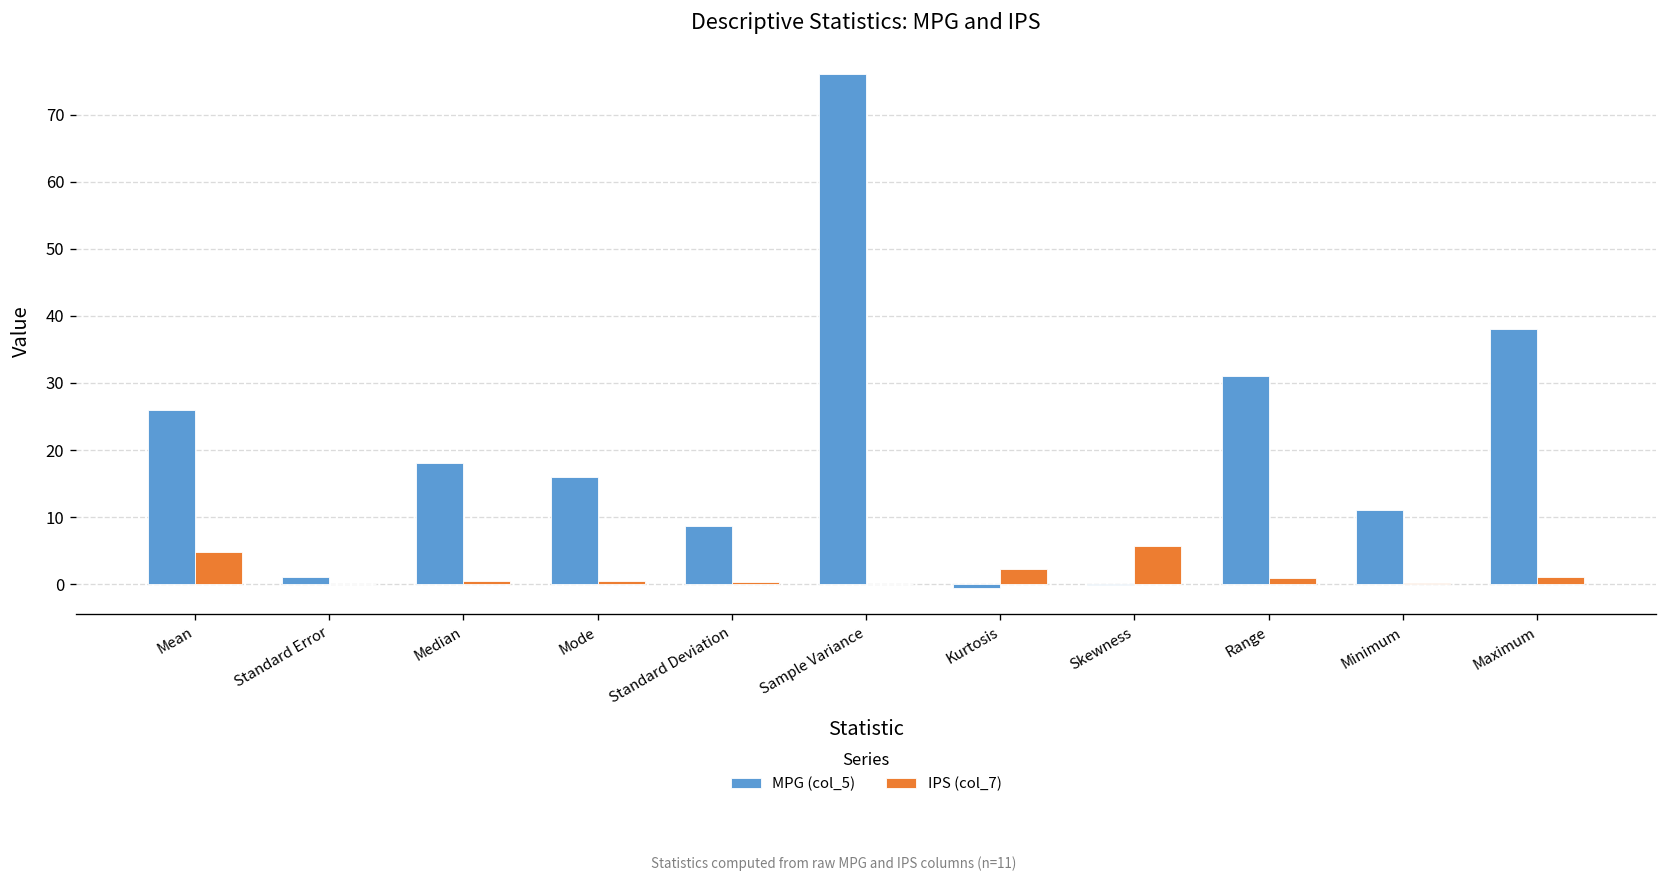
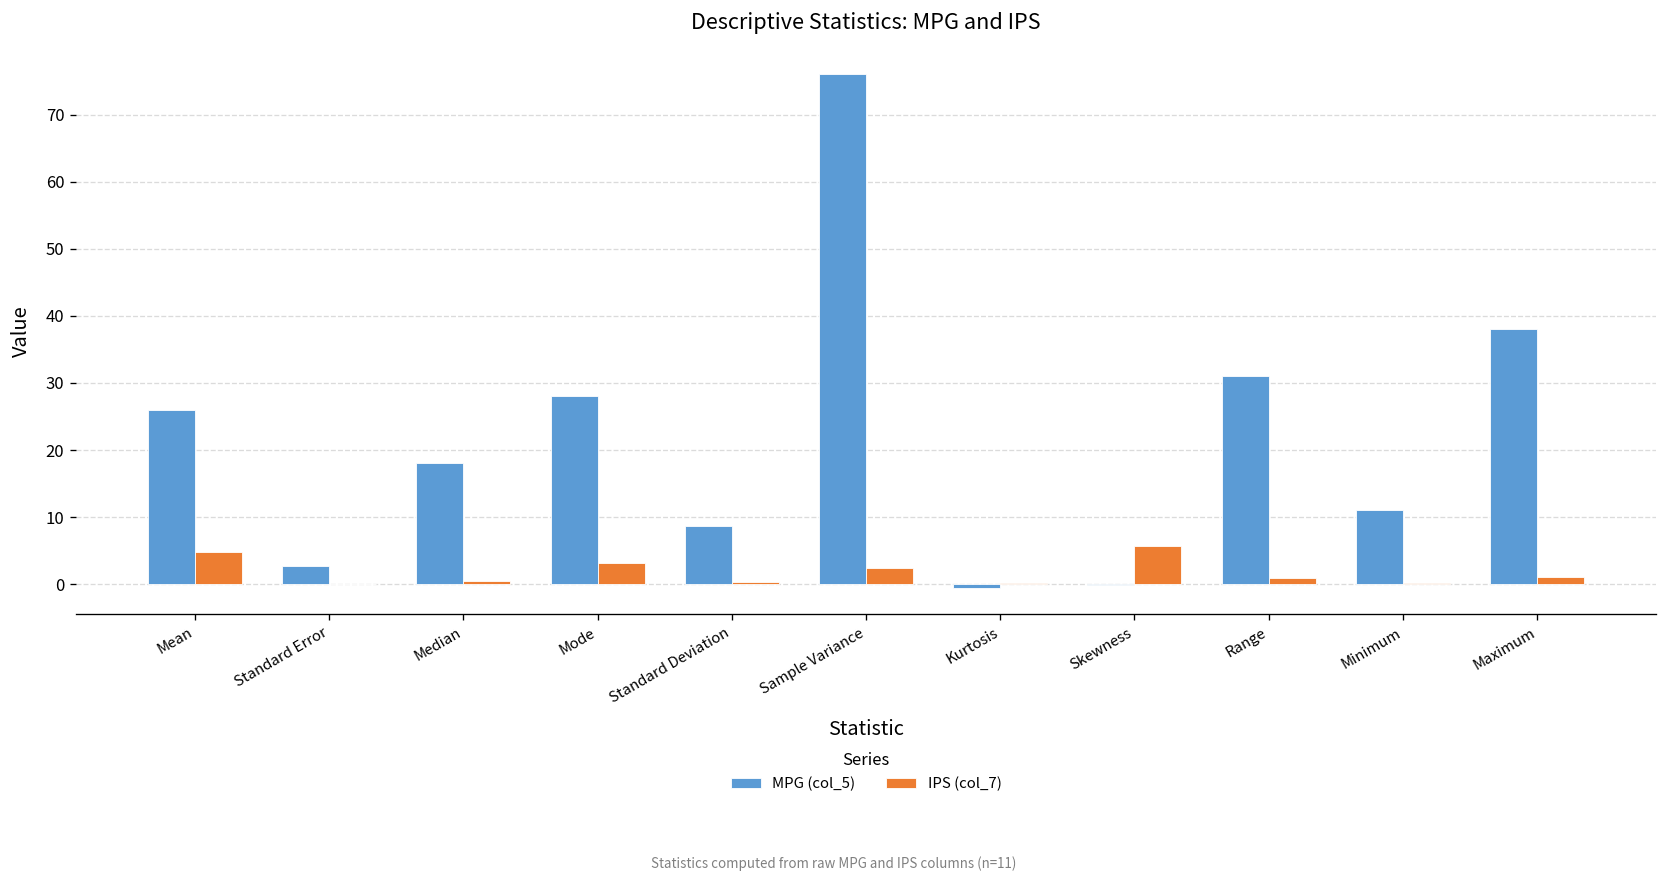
  {
    "MPG (col_5)": {
      "Mean": 26,
-     "Standard Error": 1,
+     "Standard Error": 3,
      "Median": 18,
-     "Mode": 16,
+     "Mode": 28,
      "Standard Deviation": 9,
      "Sample Variance": 76,
      "Kurtosis": -1,
      "Range": 31,
      "Minimum": 11,
      "Maximum": 38
    },
    "IPS (col_7)": {
      "Mean": 5,
-     "Mode": 0,
-     "Sample Variance": 0,
-     "Kurtosis": 2,
+     "Mode": 3,
+     "Sample Variance": 2,
+     "Kurtosis": 0,
      "Skewness": 6,
      "Range": 1,
      "Maximum": 1
    }
  }
